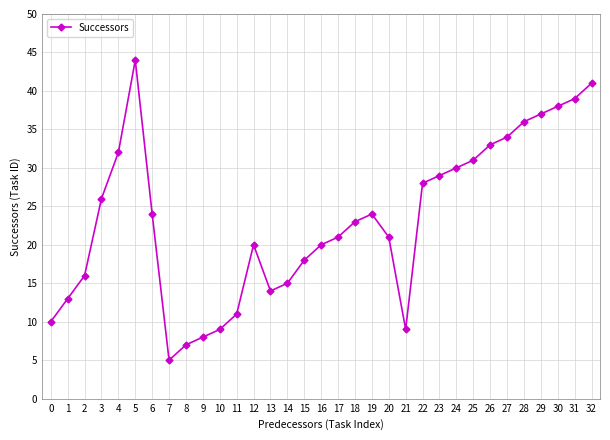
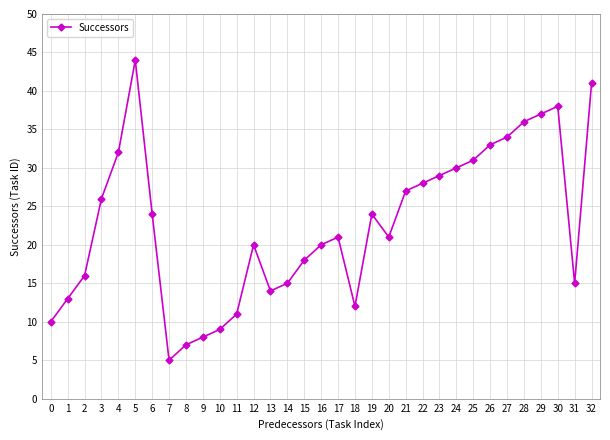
  {
    "0": 10,
    "1": 13,
    "2": 16,
    "3": 26,
    "4": 32,
    "5": 44,
    "6": 24,
    "7": 5,
    "8": 7,
    "9": 8,
    "10": 9,
    "11": 11,
    "12": 20,
    "13": 14,
    "14": 15,
    "15": 18,
    "16": 20,
    "17": 21,
-   "18": 23,
+   "18": 12,
    "19": 24,
    "20": 21,
-   "21": 9,
+   "21": 27,
    "22": 28,
    "23": 29,
    "24": 30,
    "25": 31,
    "26": 33,
    "27": 34,
    "28": 36,
    "29": 37,
    "30": 38,
-   "31": 39,
+   "31": 15,
    "32": 41
  }
